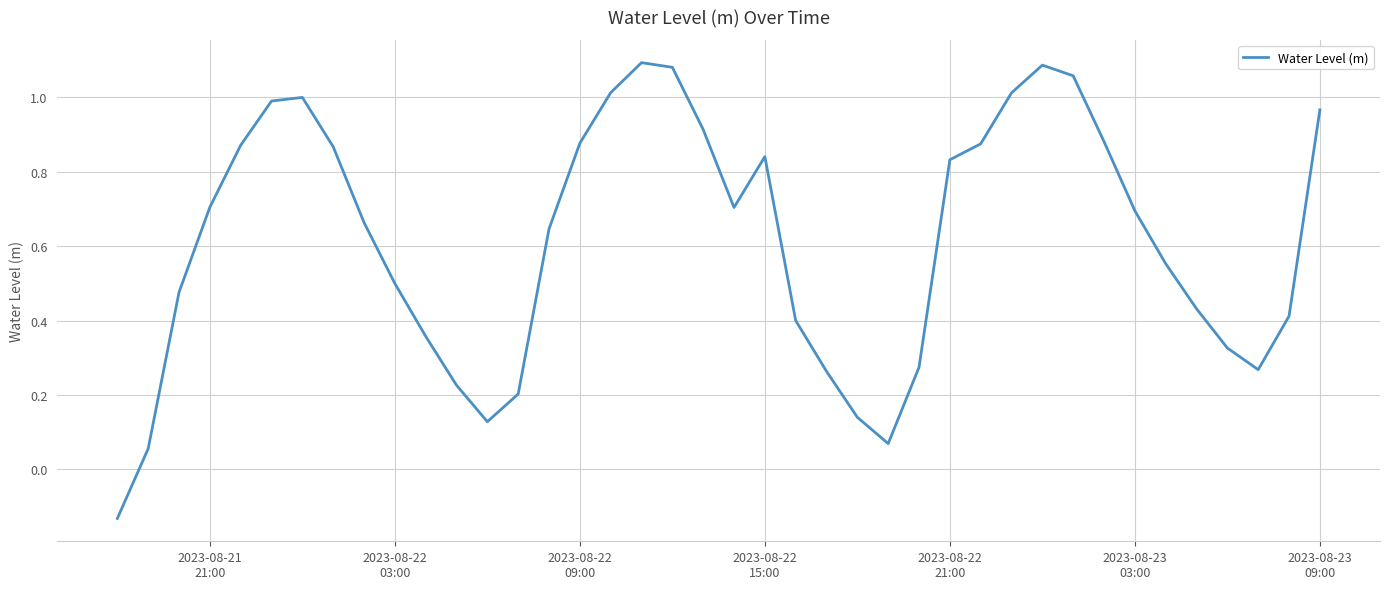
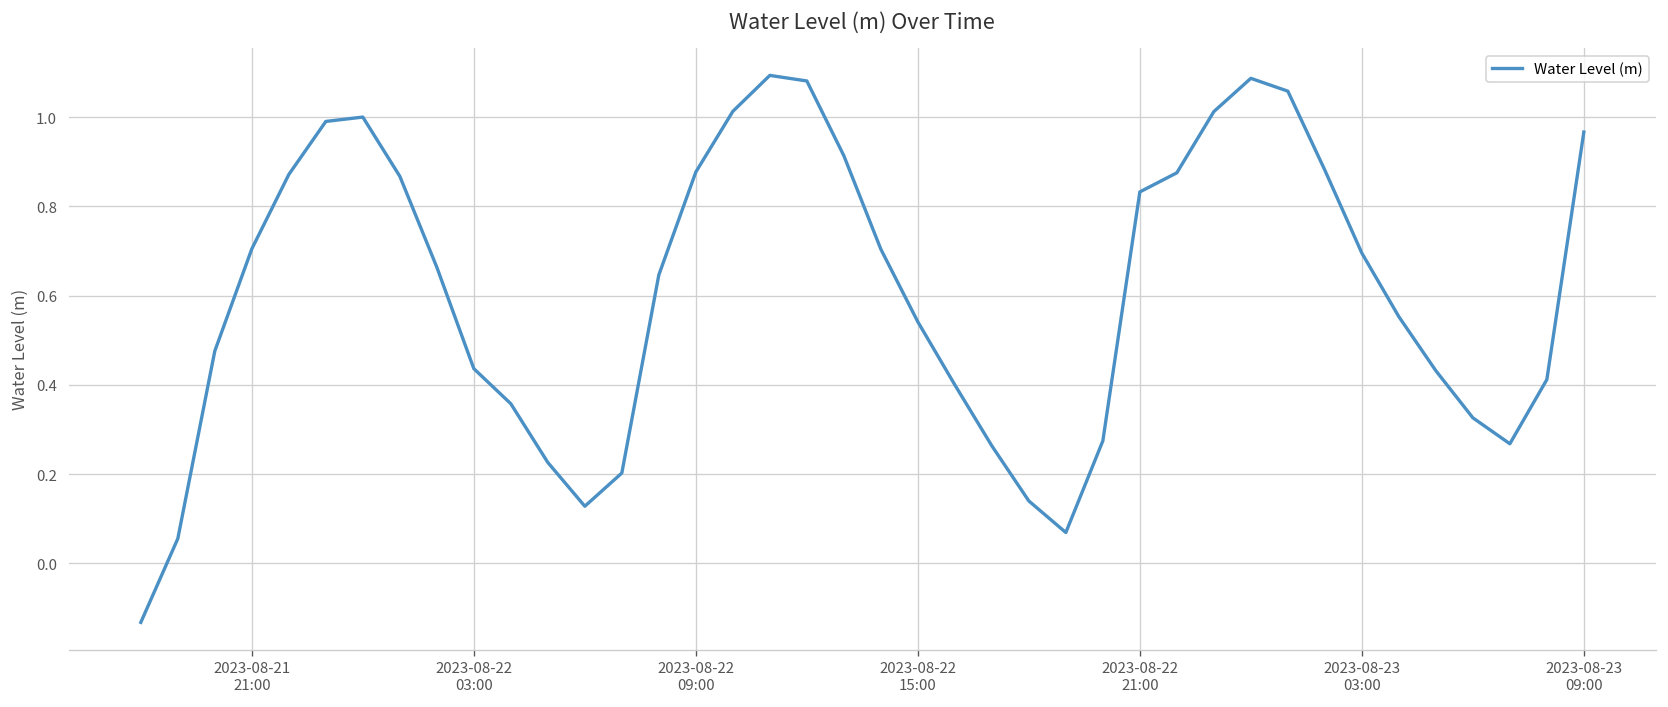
  {
    "2023-08-21 21:00": 0.70,
-   "2023-08-22 03:00": 0.50,
+   "2023-08-22 03:00": 0.44,
    "2023-08-22 09:00": 0.88,
-   "2023-08-22 15:00": 0.84,
+   "2023-08-22 15:00": 0.54,
    "2023-08-22 21:00": 0.83,
    "2023-08-23 03:00": 0.70,
    "2023-08-23 09:00": 0.97
  }
